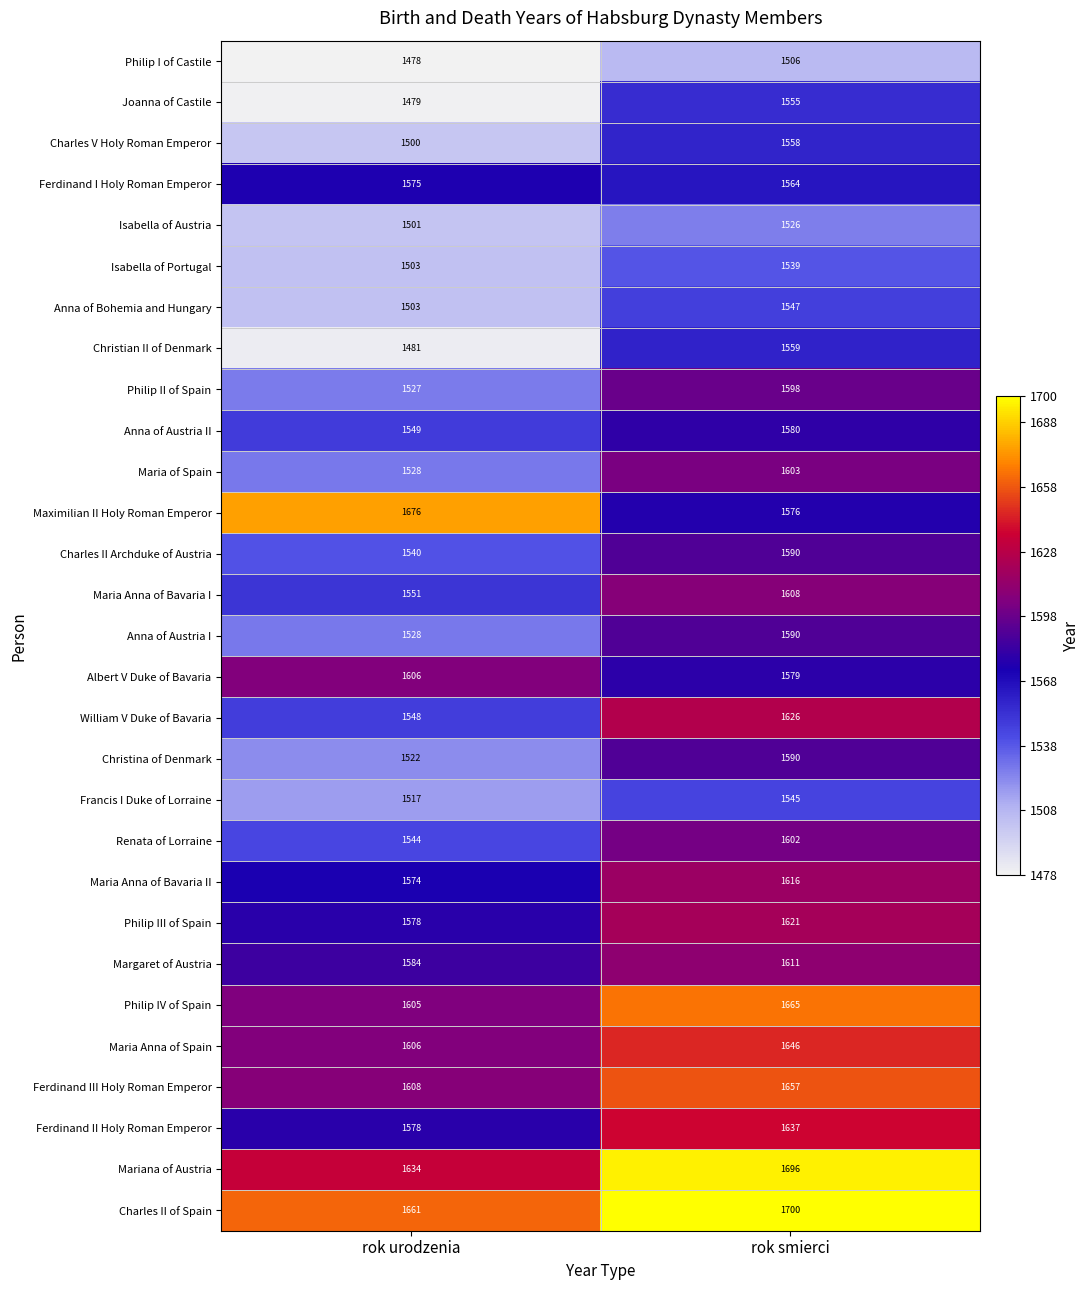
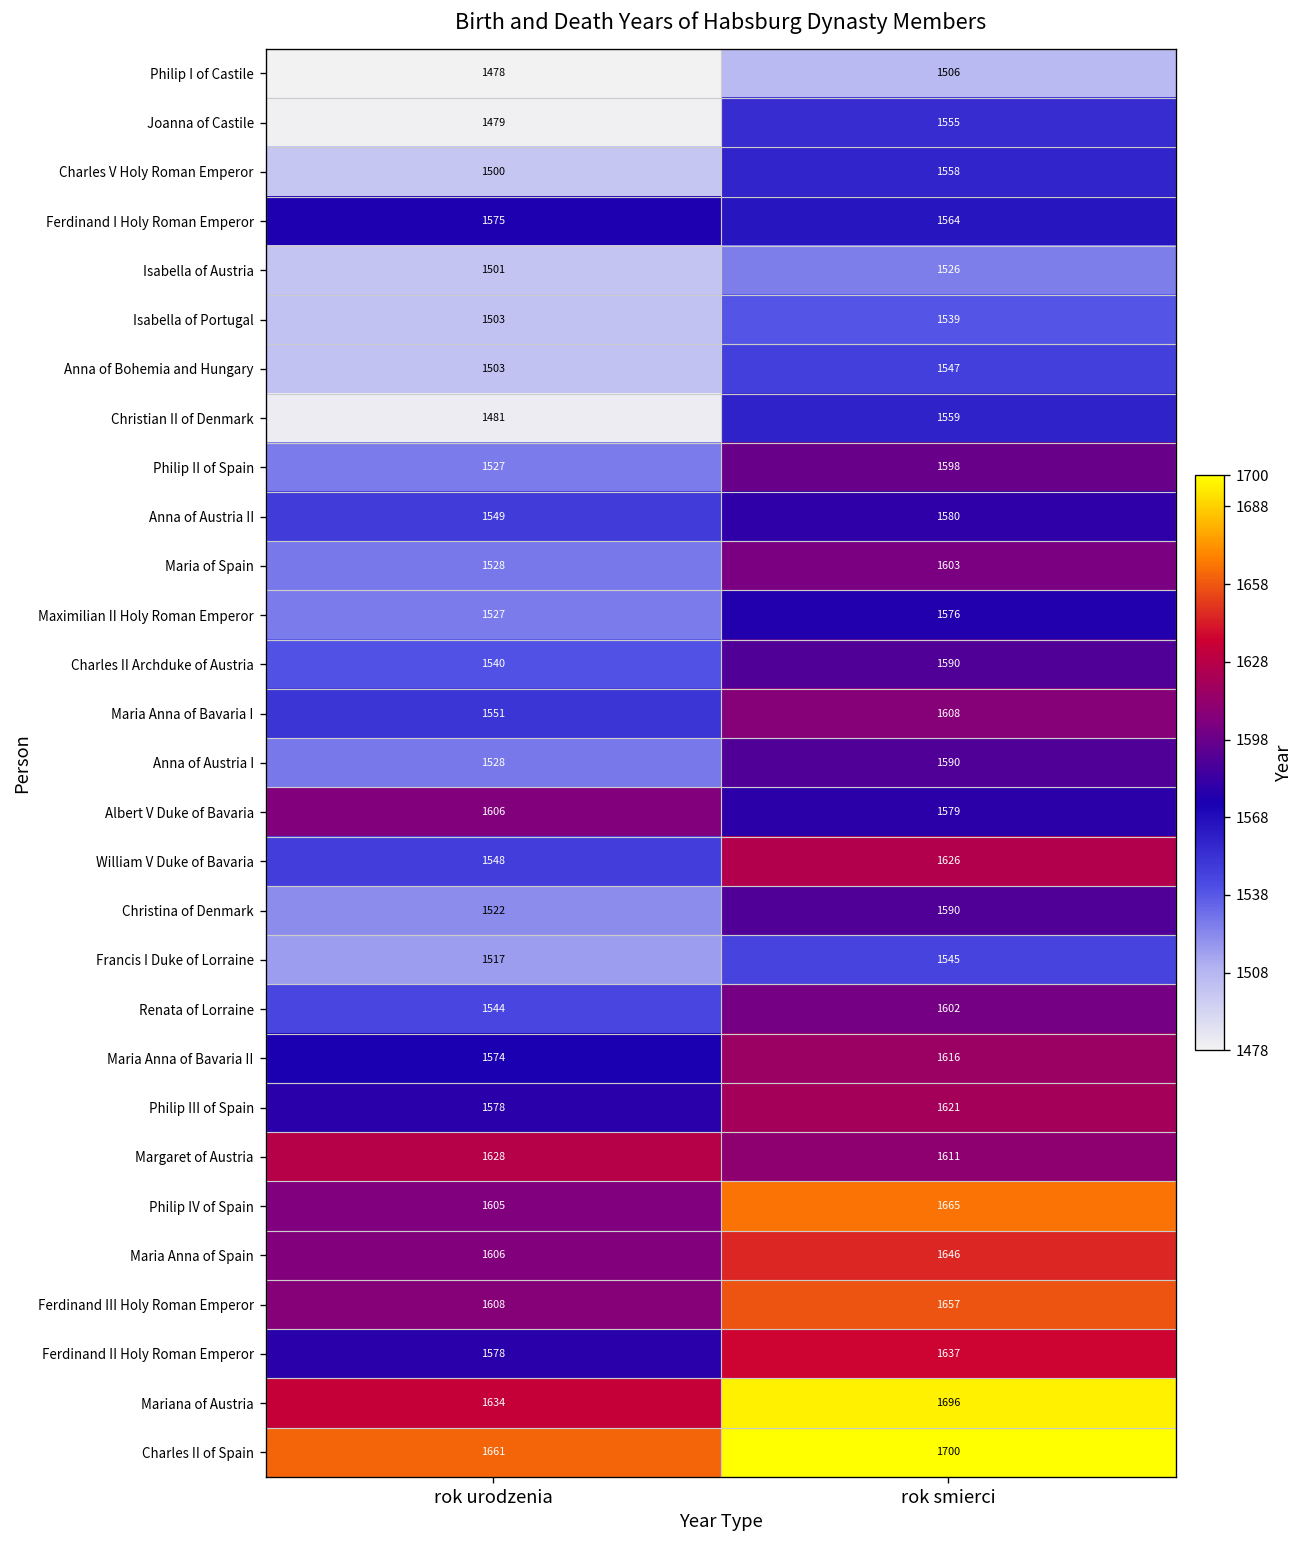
  {
    "Philip I of Castile": {
      "rok urodzenia": 1478,
      "rok smierci": 1506
    },
    "Joanna of Castile": {
      "rok urodzenia": 1479,
      "rok smierci": 1555
    },
    "Charles V Holy Roman Emperor": {
      "rok urodzenia": 1500,
      "rok smierci": 1558
    },
    "Ferdinand I Holy Roman Emperor": {
      "rok urodzenia": 1575,
      "rok smierci": 1564
    },
    "Isabella of Austria": {
      "rok urodzenia": 1501,
      "rok smierci": 1526
    },
    "Isabella of Portugal": {
      "rok urodzenia": 1503,
      "rok smierci": 1539
    },
    "Anna of Bohemia and Hungary": {
      "rok urodzenia": 1503,
      "rok smierci": 1547
    },
    "Christian II of Denmark": {
      "rok urodzenia": 1481,
      "rok smierci": 1559
    },
    "Philip II of Spain": {
      "rok urodzenia": 1527,
      "rok smierci": 1598
    },
    "Anna of Austria II": {
      "rok urodzenia": 1549,
      "rok smierci": 1580
    },
    "Maria of Spain": {
      "rok urodzenia": 1528,
      "rok smierci": 1603
    },
    "Maximilian II Holy Roman Emperor": {
-     "rok urodzenia": 1676,
+     "rok urodzenia": 1527,
      "rok smierci": 1576
    },
    "Charles II Archduke of Austria": {
      "rok urodzenia": 1540,
      "rok smierci": 1590
    },
    "Maria Anna of Bavaria I": {
      "rok urodzenia": 1551,
      "rok smierci": 1608
    },
    "Anna of Austria I": {
      "rok urodzenia": 1528,
      "rok smierci": 1590
    },
    "Albert V Duke of Bavaria": {
      "rok urodzenia": 1606,
      "rok smierci": 1579
    },
    "William V Duke of Bavaria": {
      "rok urodzenia": 1548,
      "rok smierci": 1626
    },
    "Christina of Denmark": {
      "rok urodzenia": 1522,
      "rok smierci": 1590
    },
    "Francis I Duke of Lorraine": {
      "rok urodzenia": 1517,
      "rok smierci": 1545
    },
    "Renata of Lorraine": {
      "rok urodzenia": 1544,
      "rok smierci": 1602
    },
    "Maria Anna of Bavaria II": {
      "rok urodzenia": 1574,
      "rok smierci": 1616
    },
    "Philip III of Spain": {
      "rok urodzenia": 1578,
      "rok smierci": 1621
    },
    "Margaret of Austria": {
-     "rok urodzenia": 1584,
+     "rok urodzenia": 1628,
      "rok smierci": 1611
    },
    "Philip IV of Spain": {
      "rok urodzenia": 1605,
      "rok smierci": 1665
    },
    "Maria Anna of Spain": {
      "rok urodzenia": 1606,
      "rok smierci": 1646
    },
    "Ferdinand III Holy Roman Emperor": {
      "rok urodzenia": 1608,
      "rok smierci": 1657
    },
    "Ferdinand II Holy Roman Emperor": {
      "rok urodzenia": 1578,
      "rok smierci": 1637
    },
    "Mariana of Austria": {
      "rok urodzenia": 1634,
      "rok smierci": 1696
    },
    "Charles II of Spain": {
      "rok urodzenia": 1661,
      "rok smierci": 1700
    }
  }
